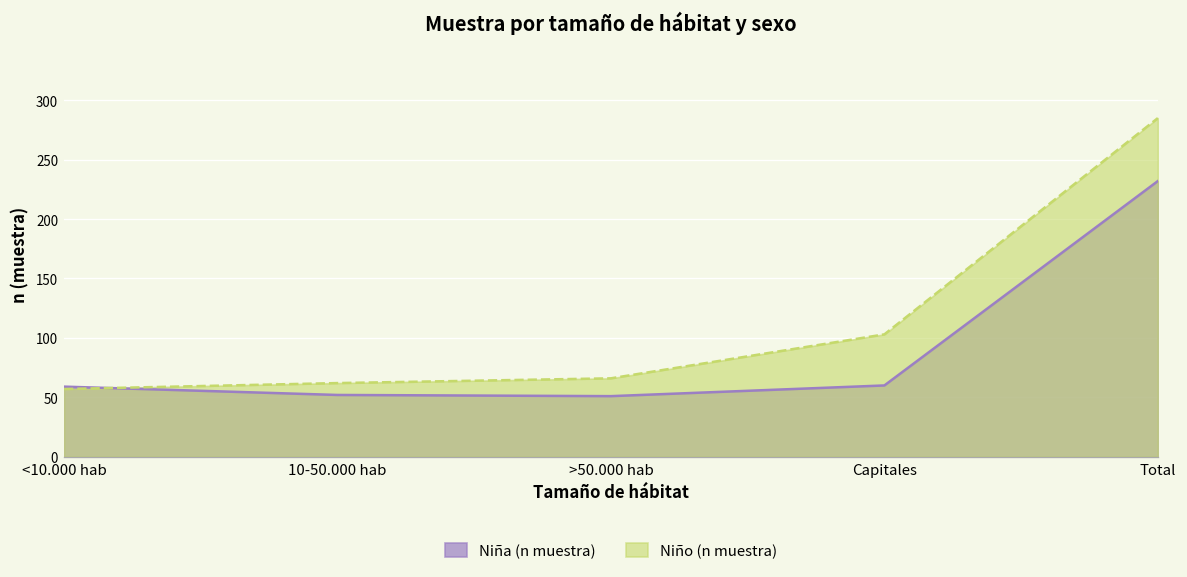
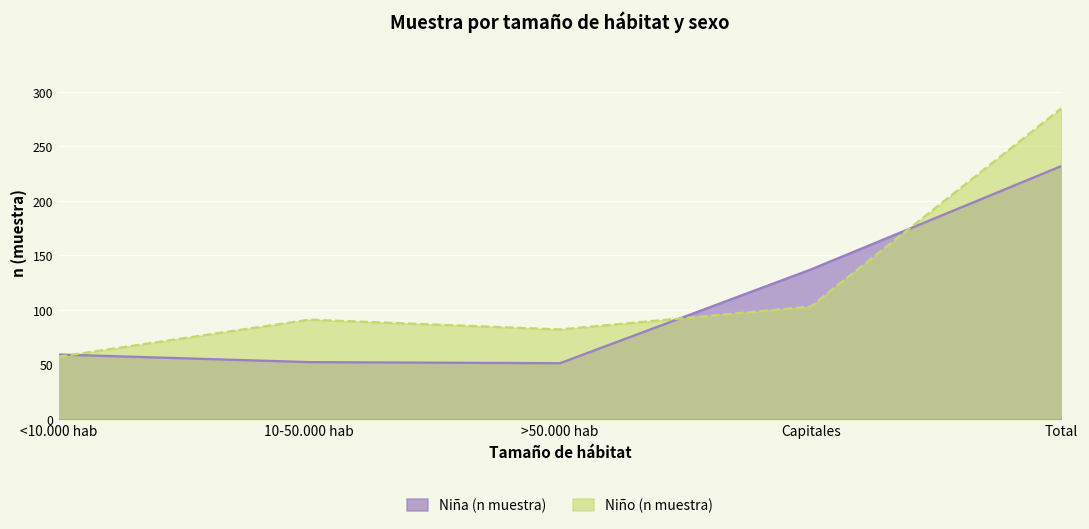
  {
    "Niña (n muestra)": {
      "10-50.000 hab": 50,
      ">50.000 hab": 50,
-     "Capitales": 60,
+     "Capitales": 140,
      "Total": 230
    },
    "Niño (n muestra)": {
-     "10-50.000 hab": 60,
-     ">50.000 hab": 70,
+     "10-50.000 hab": 90,
+     ">50.000 hab": 80,
      "Capitales": 100,
      "Total": 290
    }
  }
